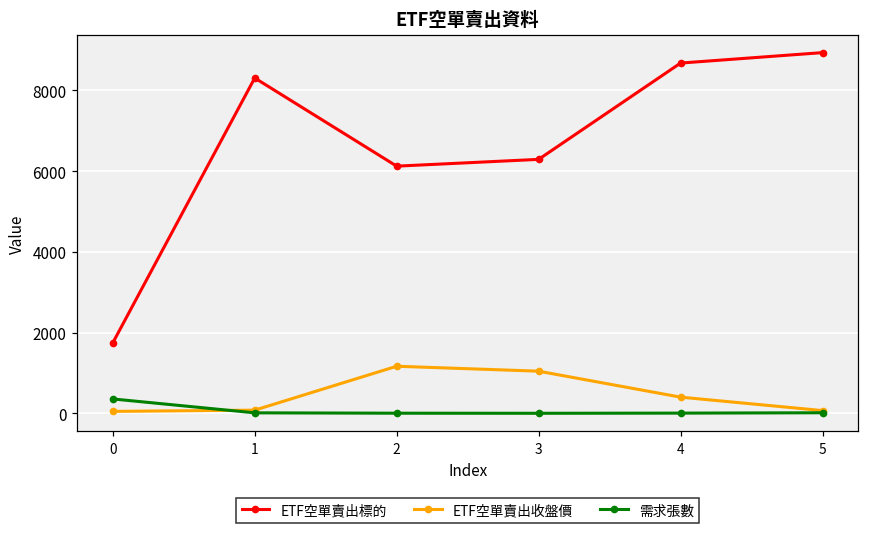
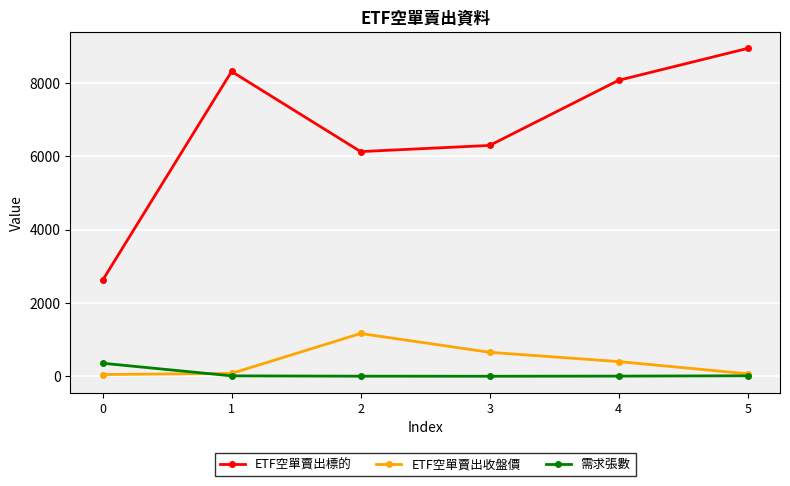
  {
    "ETF空單賣出標的": {
-     "0": 1700,
+     "0": 2600,
      "1": 8300,
      "2": 6100,
      "3": 6300,
-     "4": 8700,
+     "4": 8100,
      "5": 8900
    },
    "ETF空單賣出收盤價": {
      "0": 0,
      "2": 1200,
-     "3": 1000,
+     "3": 700,
      "4": 400
    },
    "需求張數": {
      "0": 400,
      "2": 0,
      "3": 0,
      "4": 0
    }
  }
